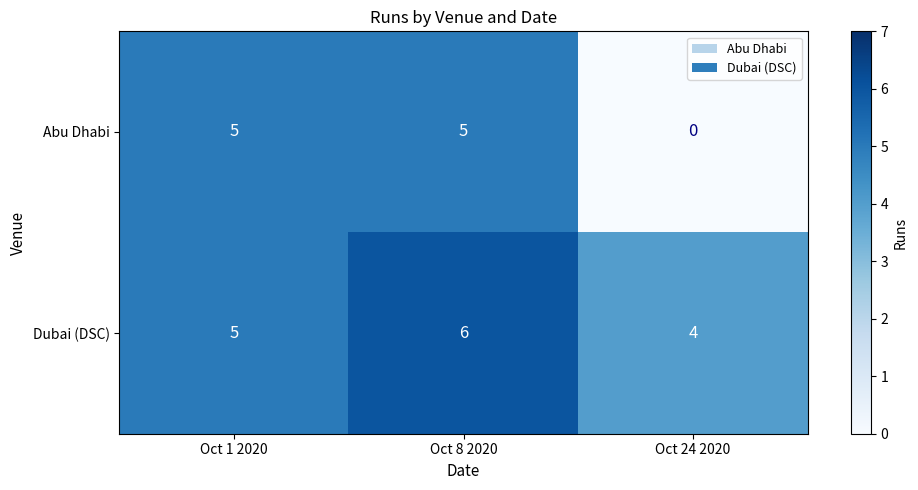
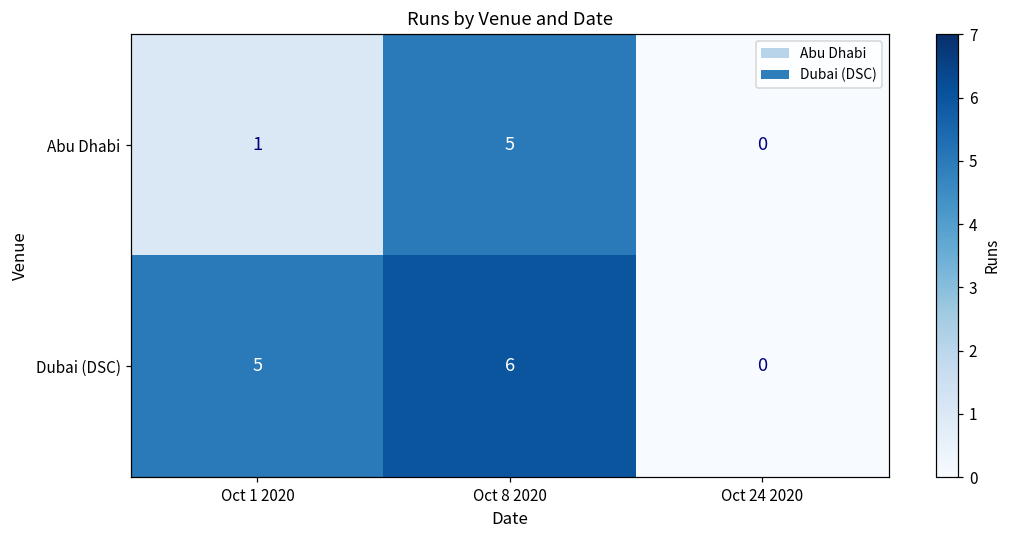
  {
    "Abu Dhabi": {
-     "Oct 1 2020": 5,
+     "Oct 1 2020": 1,
      "Oct 8 2020": 5,
      "Oct 24 2020": 0
    },
    "Dubai (DSC)": {
      "Oct 1 2020": 5,
      "Oct 8 2020": 6,
-     "Oct 24 2020": 4
+     "Oct 24 2020": 0
    }
  }
